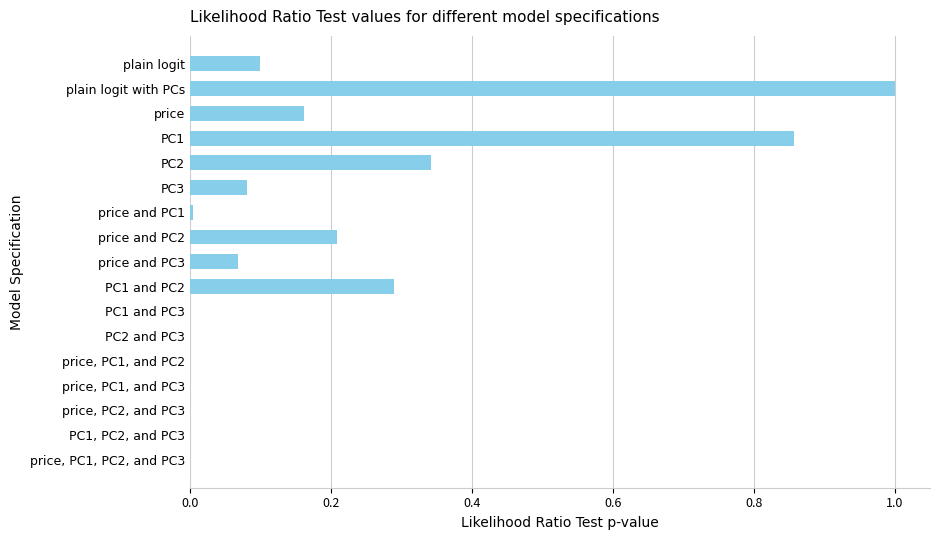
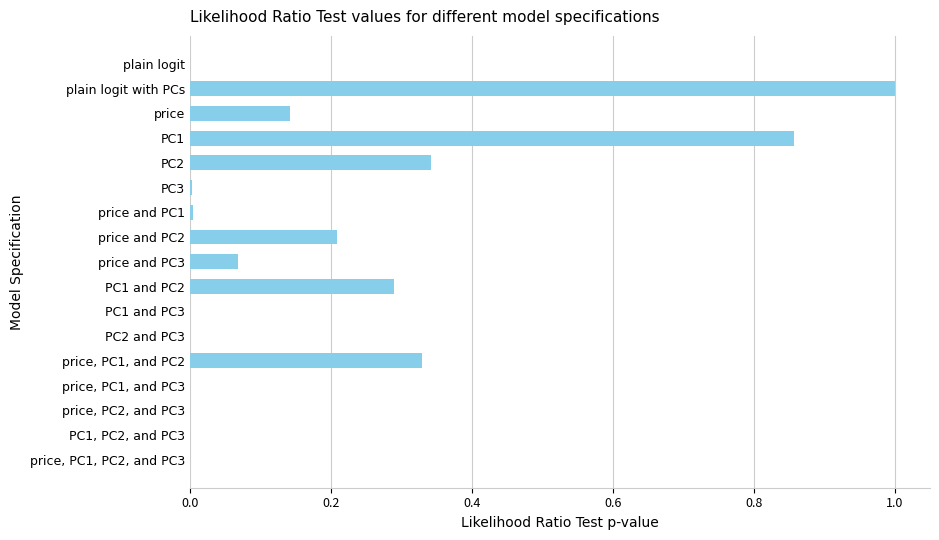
  {
-   "plain logit": 0.1,
+   "plain logit": 0.0,
    "plain logit with PCs": 1.00,
-   "price": 0.16,
+   "price": 0.14,
    "PC1": 0.86,
    "PC2": 0.34,
-   "PC3": 0.08,
+   "PC3": 0.00,
    "price and PC1": 0.00,
    "price and PC2": 0.21,
    "price and PC3": 0.07,
    "PC1 and PC2": 0.29,
-   "price, PC1, and PC2": 0.00
+   "price, PC1, and PC2": 0.33
  }
